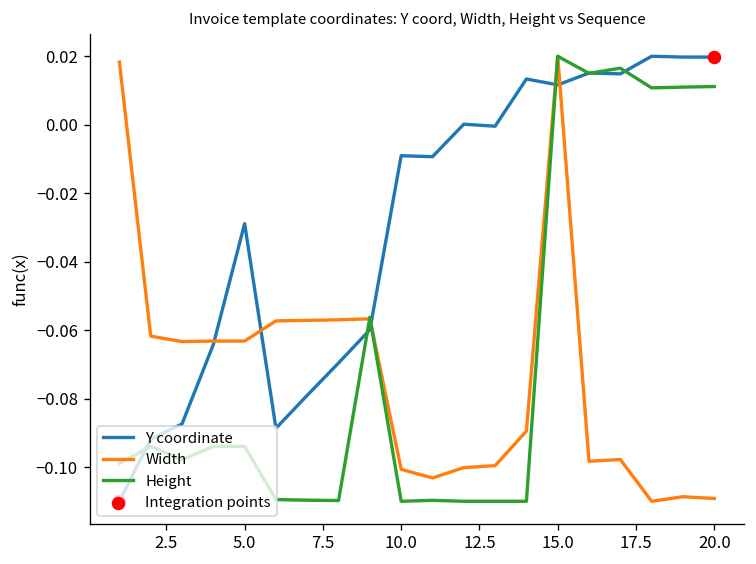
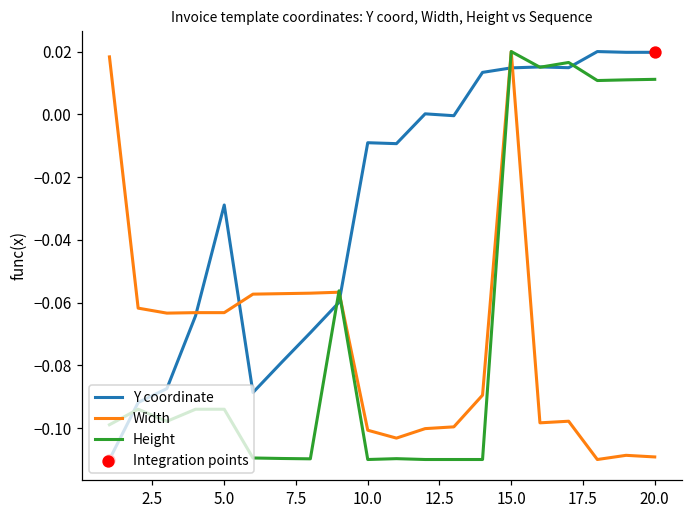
  {
    "Y coordinate": {
      "5.0": -0.029,
      "10.0": -0.009,
-     "15.0": 0.012
+     "15.0": 0.015
    },
    "Width": {
      "5.0": -0.063,
      "10.0": -0.101,
      "20.0": -0.109
    },
    "Height": {
      "10.0": -0.110,
      "20.0": 0.011
    }
  }
